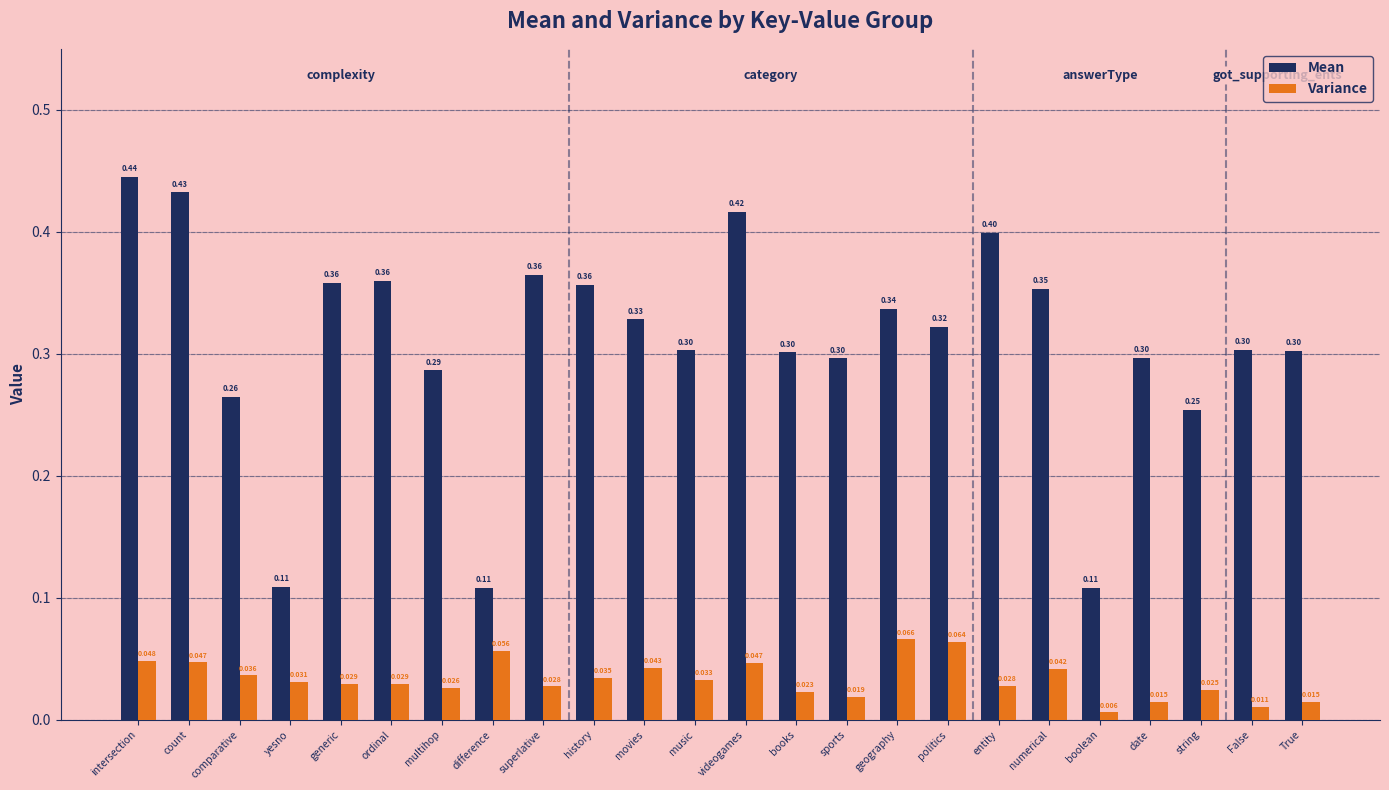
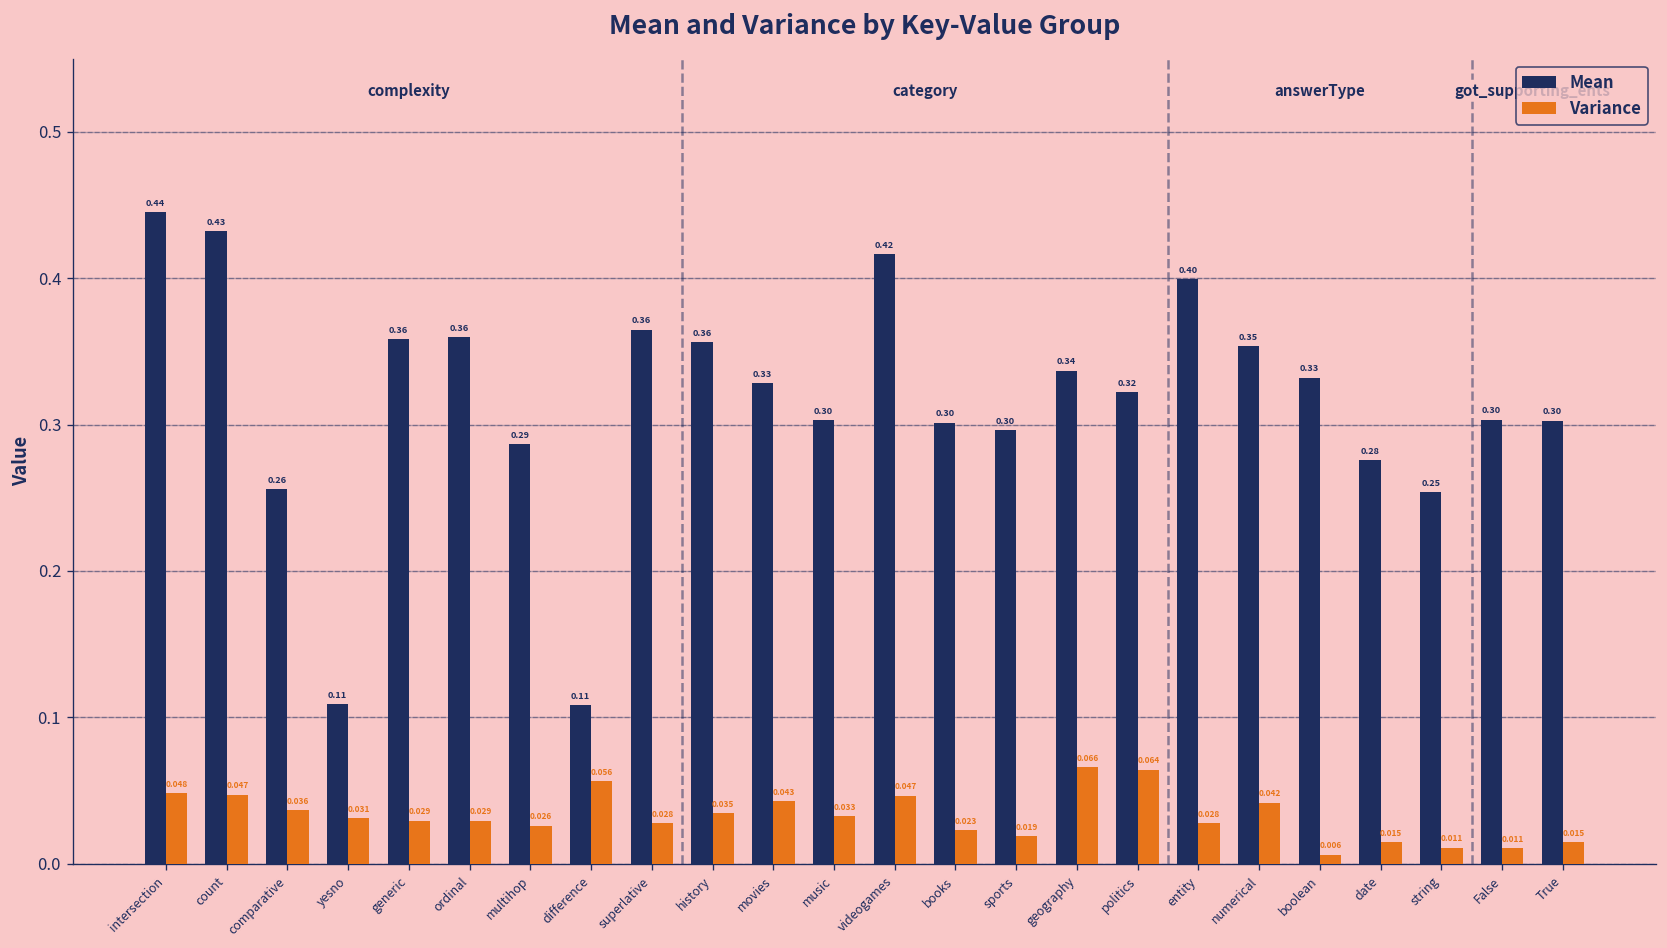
  {
    "Mean": {
      "intersection": 0.44,
      "count": 0.43,
-     "comparative": 0.265,
+     "comparative": 0.256,
      "yesno": 0.11,
      "generic": 0.36,
      "ordinal": 0.36,
      "multihop": 0.29,
      "difference": 0.11,
      "superlative": 0.36,
      "history": 0.36,
      "movies": 0.33,
      "music": 0.30,
      "videogames": 0.42,
      "books": 0.30,
      "sports": 0.30,
      "geography": 0.34,
      "politics": 0.32,
      "entity": 0.40,
      "numerical": 0.35,
-     "boolean": 0.11,
-     "date": 0.30,
+     "boolean": 0.33,
+     "date": 0.28,
      "string": 0.25,
      "False": 0.30,
      "True": 0.30
    },
    "Variance": {
      "intersection": 0.048,
      "count": 0.047,
      "comparative": 0.036,
      "yesno": 0.031,
      "generic": 0.029,
      "ordinal": 0.029,
      "multihop": 0.026,
      "difference": 0.056,
      "superlative": 0.028,
      "history": 0.035,
      "movies": 0.043,
      "music": 0.033,
      "videogames": 0.047,
      "books": 0.023,
      "sports": 0.019,
      "geography": 0.066,
      "politics": 0.064,
      "entity": 0.028,
      "numerical": 0.042,
      "boolean": 0.006,
      "date": 0.015,
-     "string": 0.025,
+     "string": 0.011,
      "False": 0.011,
      "True": 0.015
    }
  }
